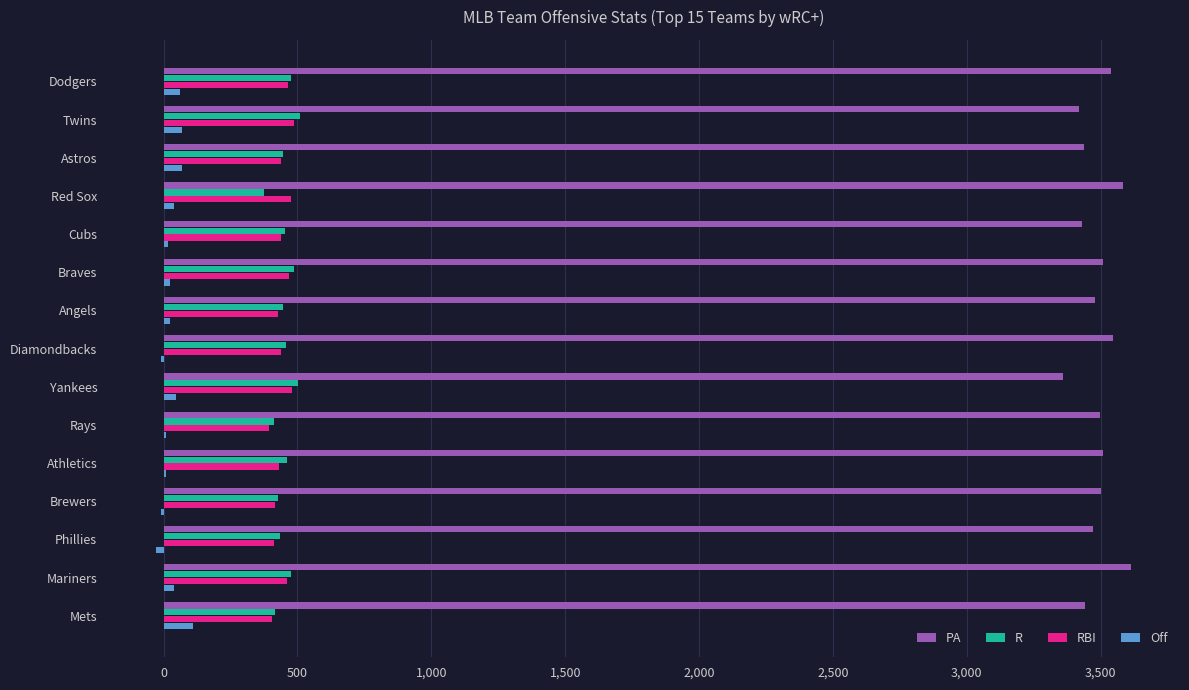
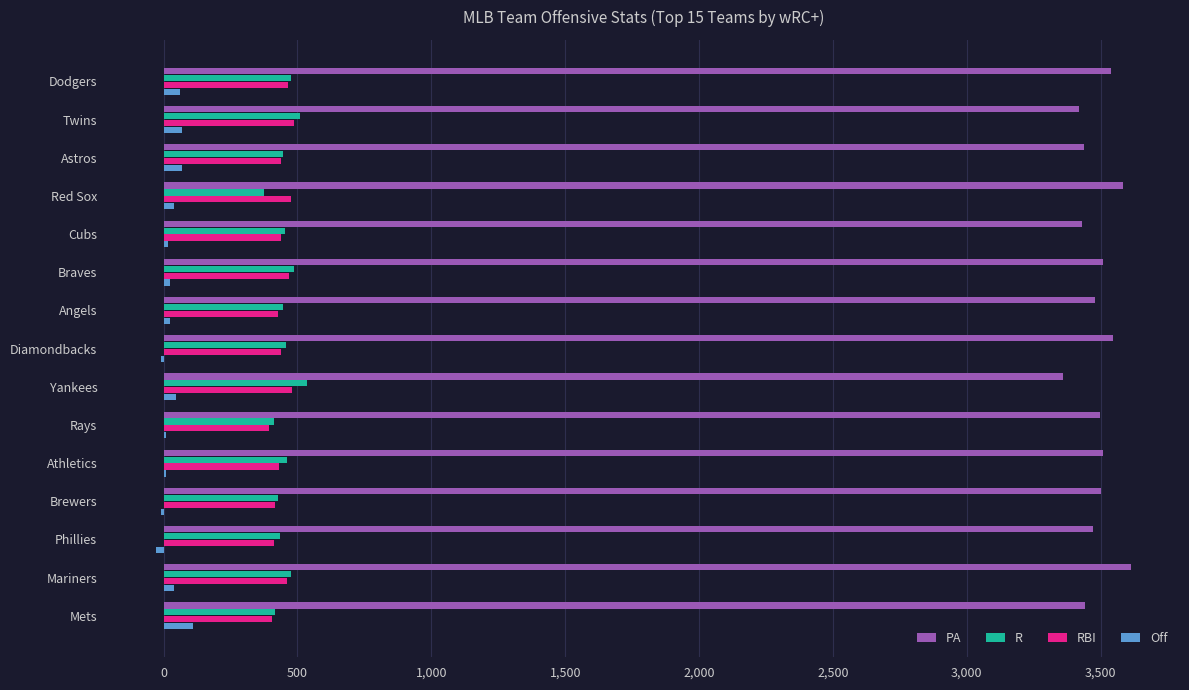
  {
    "PA": {
      "Dodgers": "3,540",
      "Twins": "3,420",
      "Astros": "3,440",
      "Red Sox": "3,580",
      "Cubs": "3,430",
      "Braves": "3,510",
      "Angels": "3,480",
      "Diamondbacks": "3,550",
      "Yankees": "3,360",
      "Rays": "3,500",
      "Athletics": "3,510",
      "Brewers": "3,500",
      "Phillies": "3,470",
      "Mariners": "3,610",
      "Mets": "3,440"
    },
    "R": {
      "Dodgers": "480",
      "Twins": "510",
      "Astros": "450",
      "Red Sox": "370",
      "Cubs": "450",
      "Braves": "490",
      "Angels": "450",
      "Diamondbacks": "460",
-     "Yankees": "500",
+     "Yankees": "540",
      "Rays": "410",
      "Athletics": "460",
      "Brewers": "430",
      "Phillies": "430",
      "Mariners": "480",
      "Mets": "420"
    },
    "RBI": {
      "Dodgers": "460",
      "Twins": "490",
      "Astros": "440",
      "Red Sox": "480",
      "Cubs": "440",
      "Braves": "470",
      "Angels": "430",
      "Diamondbacks": "440",
      "Yankees": "480",
      "Rays": "390",
      "Athletics": "430",
      "Brewers": "420",
      "Phillies": "410",
      "Mariners": "460",
      "Mets": "410"
    },
    "Off": {
      "Dodgers": "60",
      "Twins": "70",
      "Astros": "70",
      "Red Sox": "40",
      "Cubs": "20",
      "Braves": "20",
      "Angels": "30",
      "Diamondbacks": "-10",
      "Yankees": "50",
      "Athletics": "10",
      "Phillies": "-30",
      "Mariners": "40",
      "Mets": "110"
    }
  }
